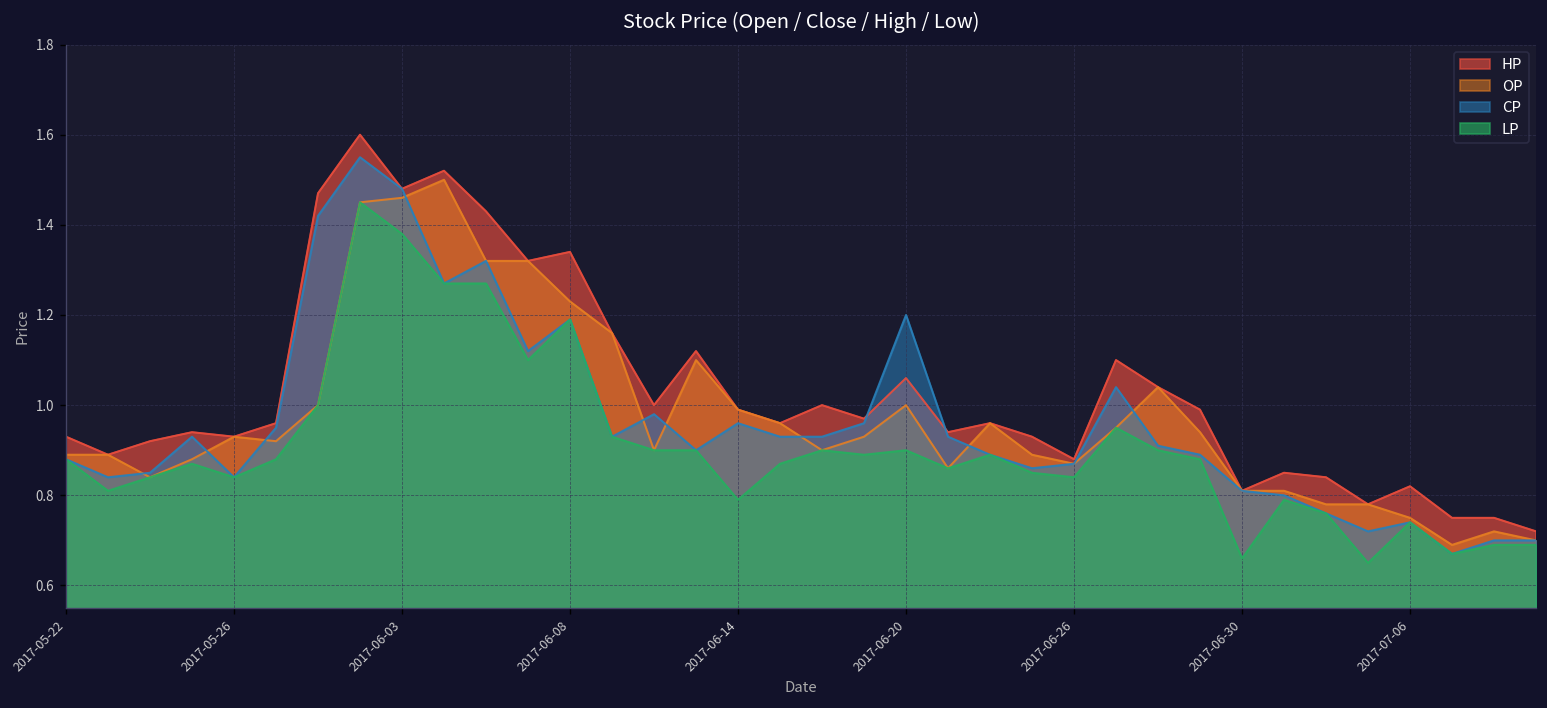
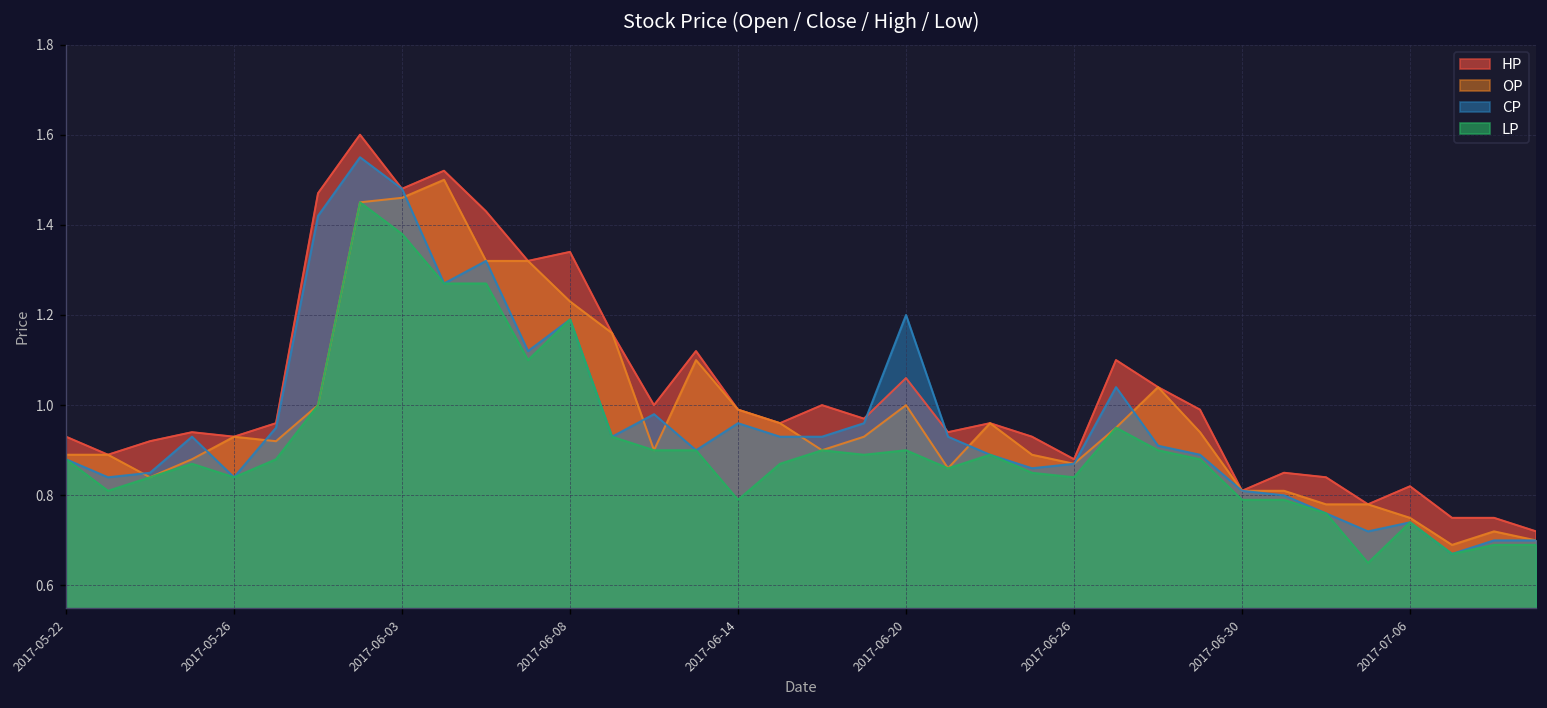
  {
    "CP": {
      "2017-06-14": 0.96,
      "2017-06-20": 1.20
    },
    "LP": {
      "2017-06-03": 1.38,
      "2017-06-14": 0.79,
      "2017-06-20": 0.90,
      "2017-06-26": 0.84,
-     "2017-06-30": 0.66
+     "2017-06-30": 0.79
    }
  }
